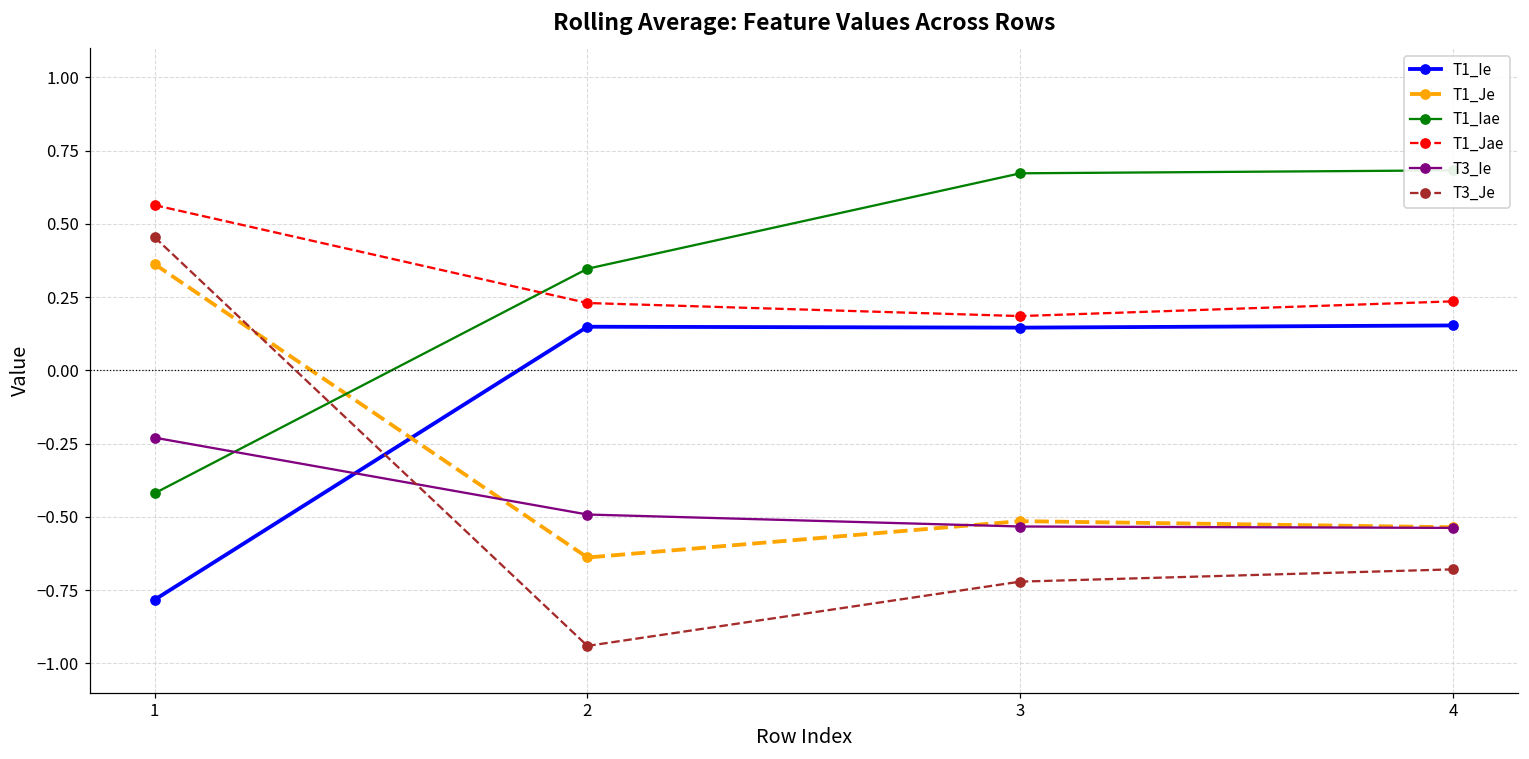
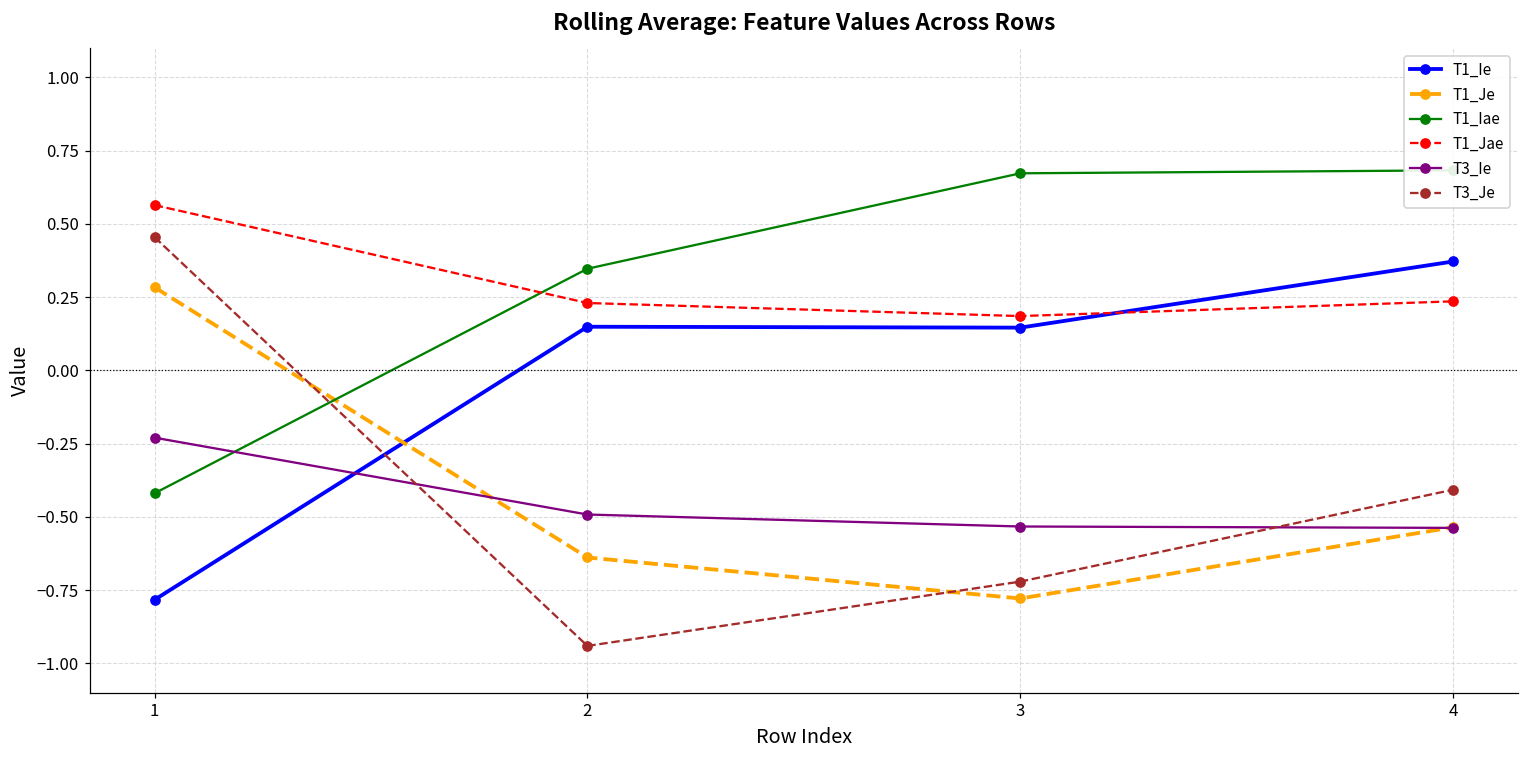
  {
    "T1_Ie": {
      "1": -0.78,
      "2": 0.15,
      "3": 0.15,
-     "4": 0.15
+     "4": 0.37
    },
    "T1_Je": {
-     "1": 0.36,
+     "1": 0.28,
      "2": -0.64,
-     "3": -0.51
+     "3": -0.78
    },
    "T1_Iae": {
      "1": -0.42,
      "2": 0.35,
      "3": 0.67
    },
    "T1_Jae": {
      "1": 0.56,
      "2": 0.23,
      "3": 0.19,
      "4": 0.24
    },
    "T3_Ie": {
      "1": -0.23,
      "2": -0.49,
      "3": -0.53
    },
    "T3_Je": {
      "1": 0.45,
      "2": -0.94,
      "3": -0.72,
-     "4": -0.68
+     "4": -0.41
    }
  }
